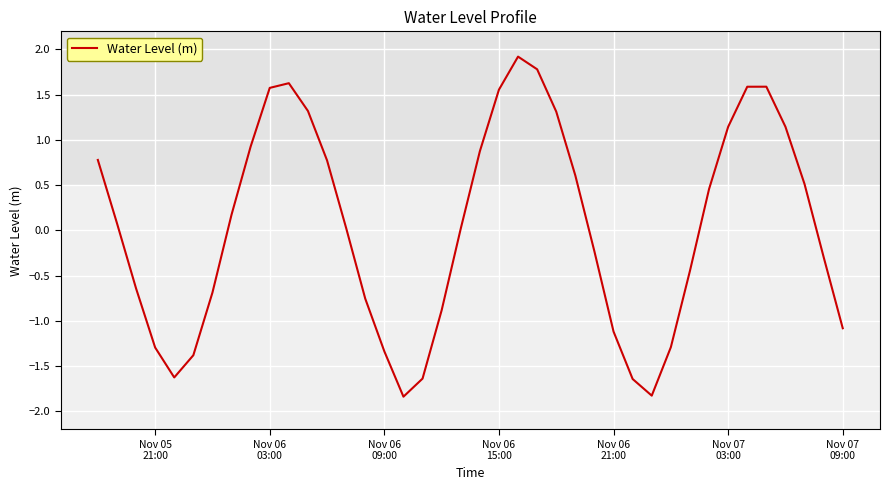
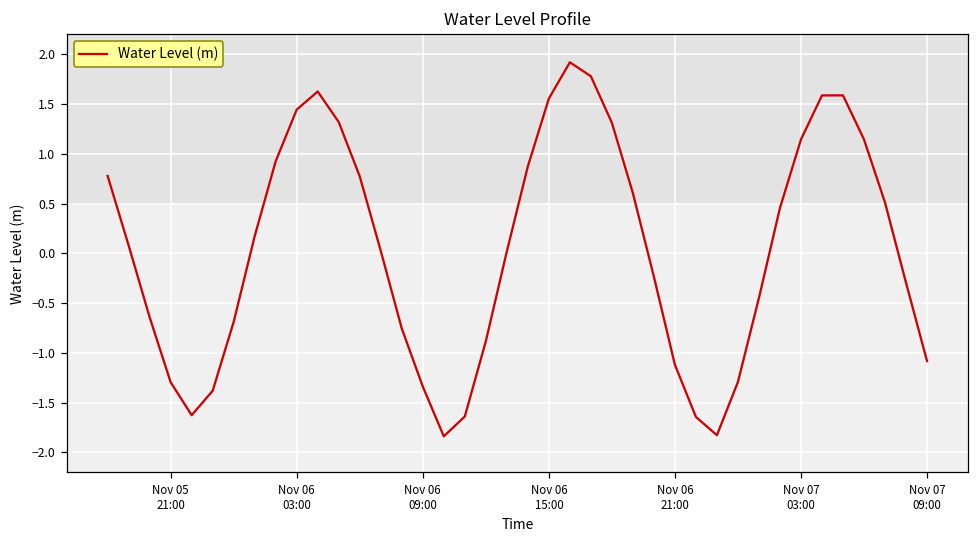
  {
    "Nov 05 21:00": -1.3,
-   "Nov 06 03:00": 1.6,
+   "Nov 06 03:00": 1.4,
    "Nov 06 09:00": -1.3,
    "Nov 06 15:00": 1.6,
    "Nov 06 21:00": -1.1,
    "Nov 07 03:00": 1.1,
    "Nov 07 09:00": -1.1
  }
